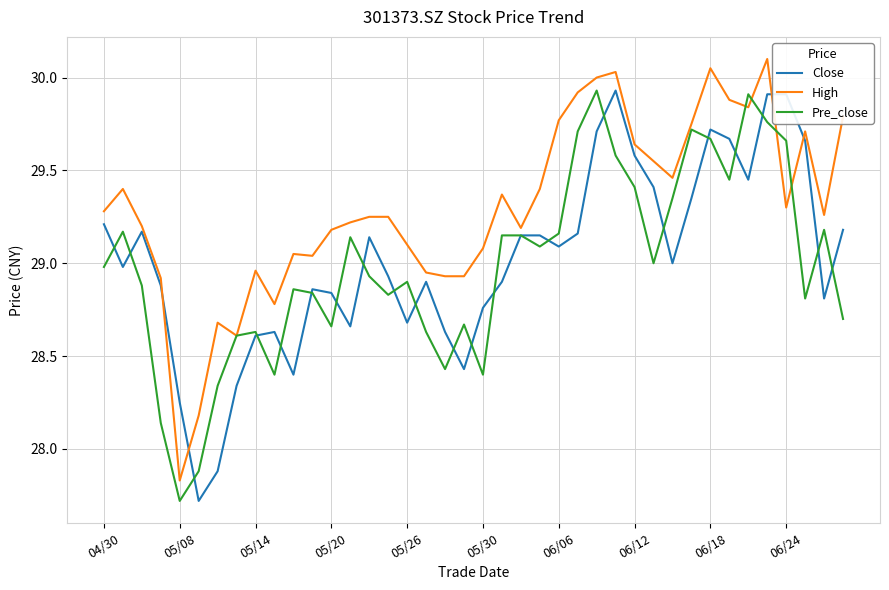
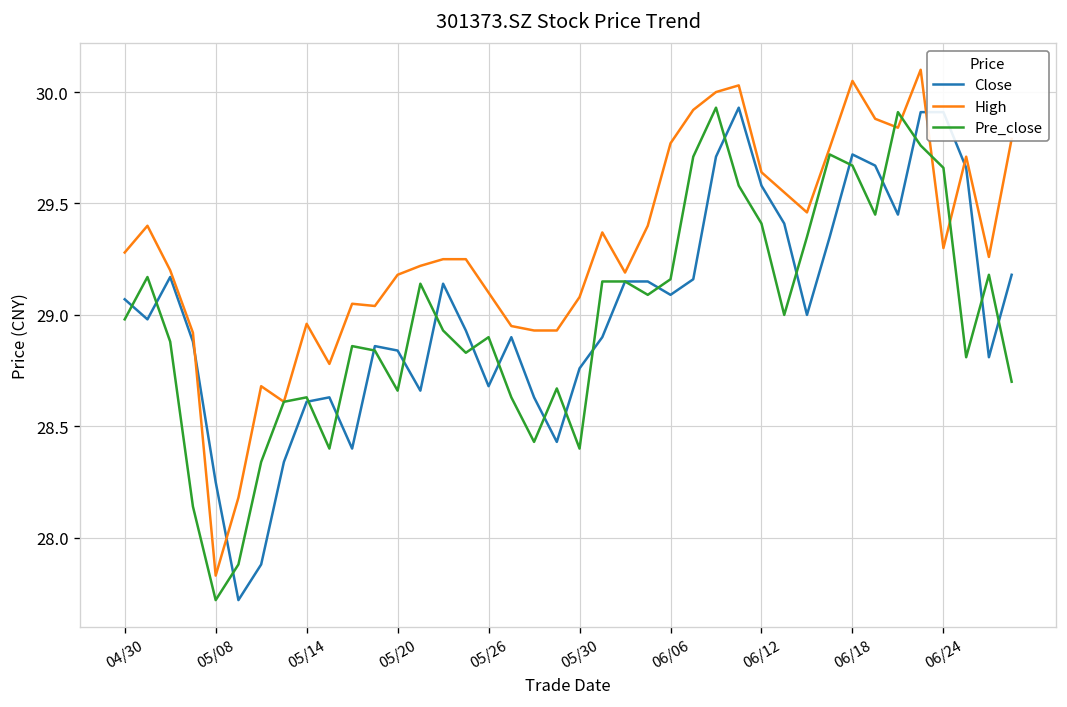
  {
    "Close": {
-     "04/30": 29.21,
+     "04/30": 29.07,
      "05/08": 28.25,
      "05/14": 28.61,
      "05/20": 28.84,
      "05/26": 28.68,
      "05/30": 28.76,
      "06/06": 29.09,
      "06/12": 29.58,
      "06/18": 29.72
    },
    "High": {
      "04/30": 29.28,
      "05/08": 27.83,
      "05/14": 28.96,
      "05/20": 29.18,
      "05/26": 29.10,
      "05/30": 29.08,
      "06/06": 29.77,
      "06/12": 29.64,
      "06/18": 30.05,
      "06/24": 29.30
    },
    "Pre_close": {
      "04/30": 28.98,
      "05/08": 27.72,
      "05/14": 28.63,
      "05/20": 28.66,
      "05/26": 28.90,
      "05/30": 28.40,
      "06/06": 29.16,
      "06/12": 29.41,
      "06/18": 29.67,
      "06/24": 29.66
    }
  }
